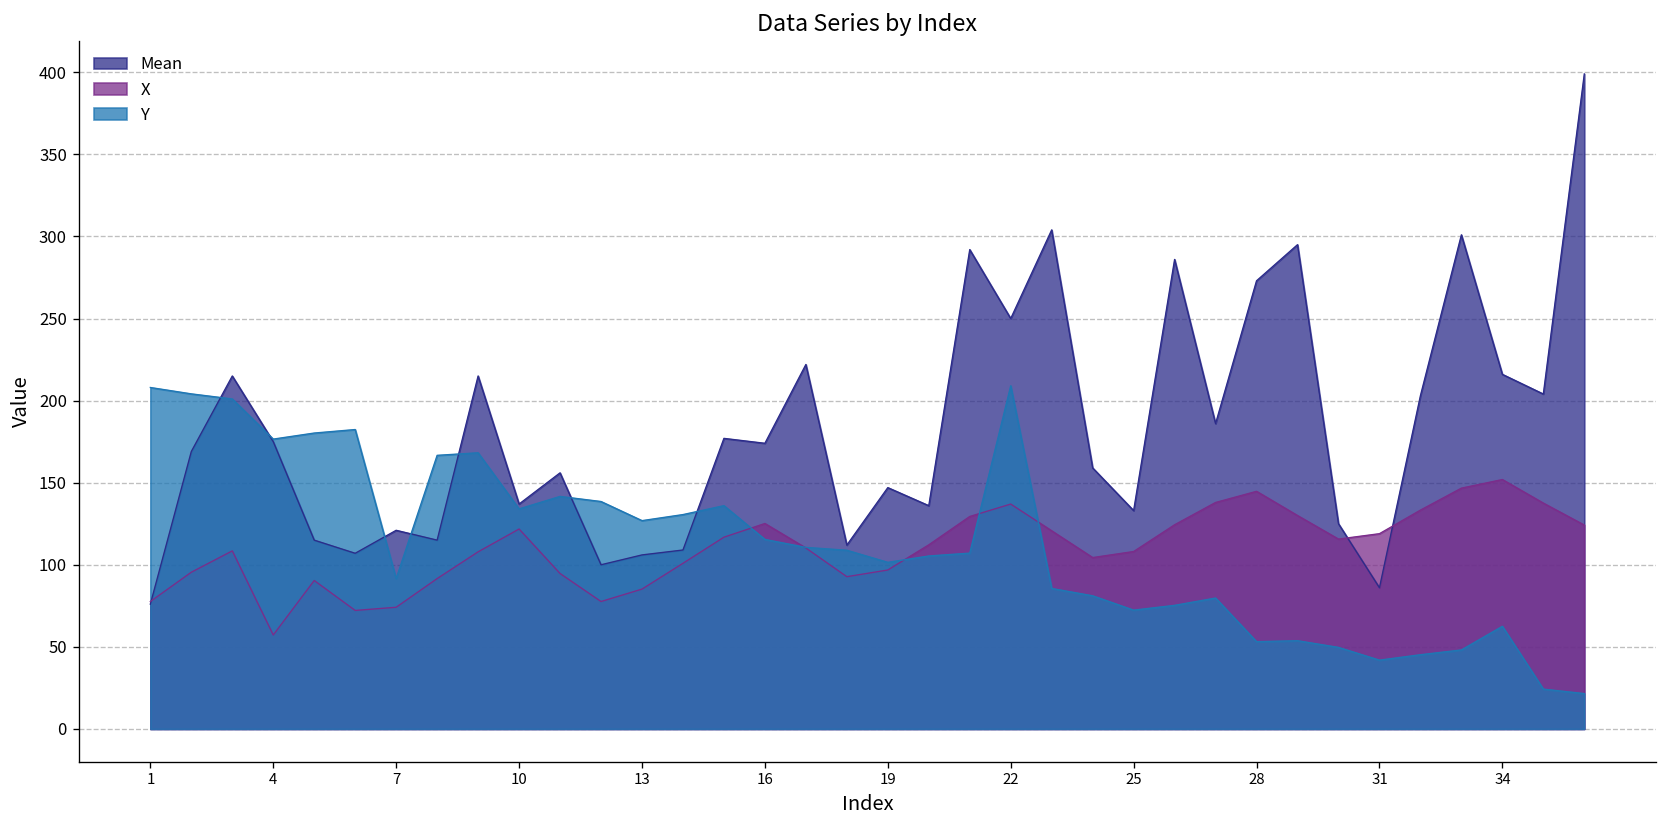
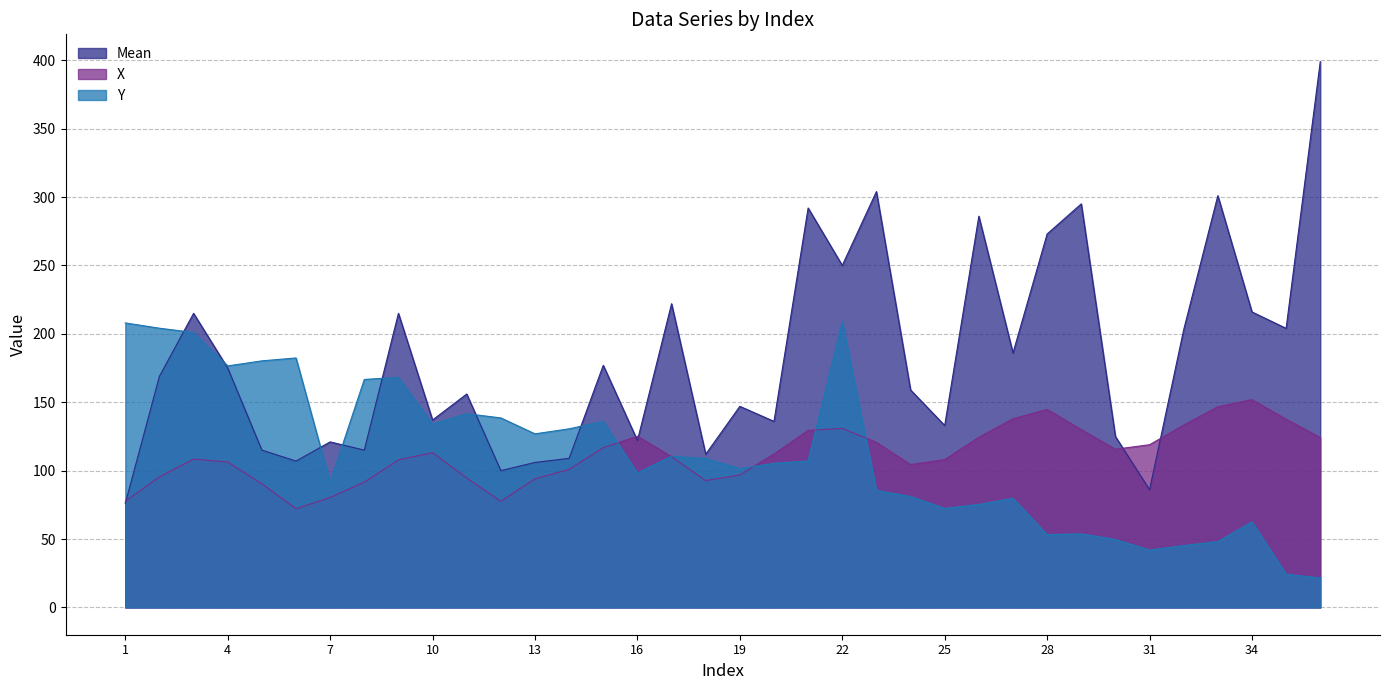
  {
    "Mean": {
      "7": 121,
      "10": 137,
      "13": 106,
-     "16": 174,
+     "16": 122,
      "19": 147,
      "22": 250,
      "25": 133,
      "28": 273,
      "31": 86,
      "34": 216
    },
    "X": {
-     "4": 57,
-     "7": 74,
-     "10": 122,
-     "13": 85,
+     "4": 106,
+     "7": 80,
+     "10": 113,
+     "13": 94,
      "16": 125,
      "19": 97,
-     "22": 137,
+     "22": 131,
      "25": 108,
      "28": 145,
      "31": 119,
      "34": 152
    },
    "Y": {
      "1": 208,
      "7": 92,
      "10": 134,
      "13": 127,
-     "16": 115,
+     "16": 98,
      "19": 101,
      "22": 209,
      "25": 72,
      "28": 53,
      "31": 42,
      "34": 63
    }
  }
